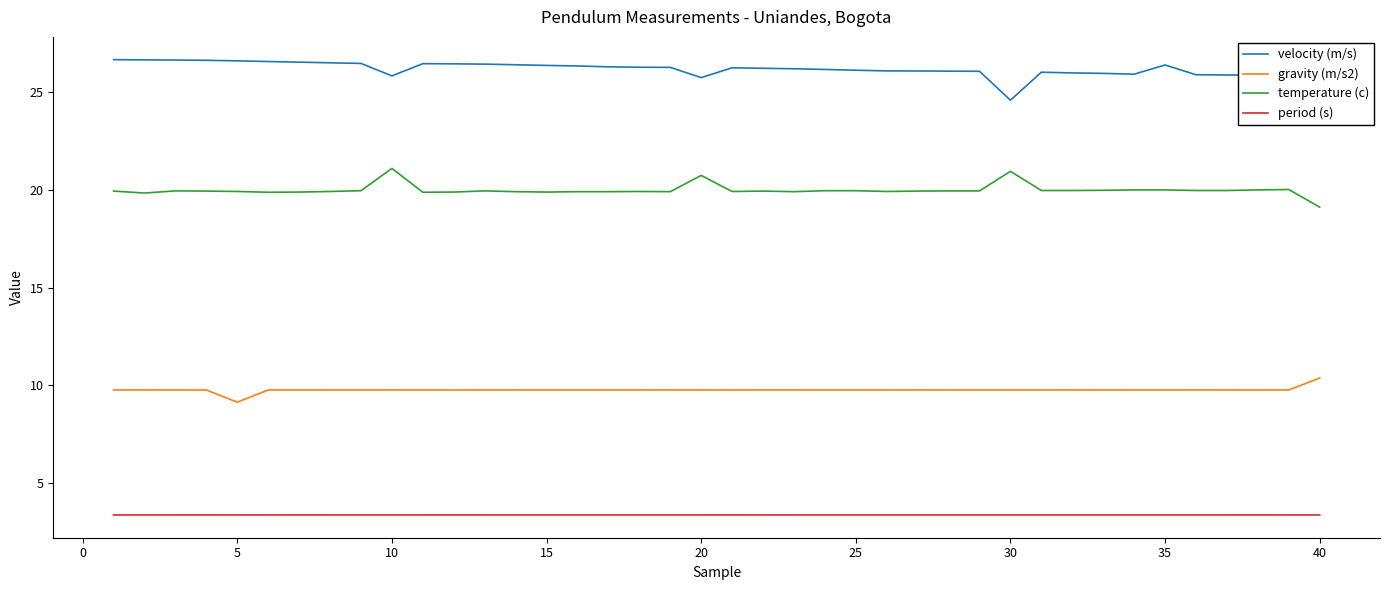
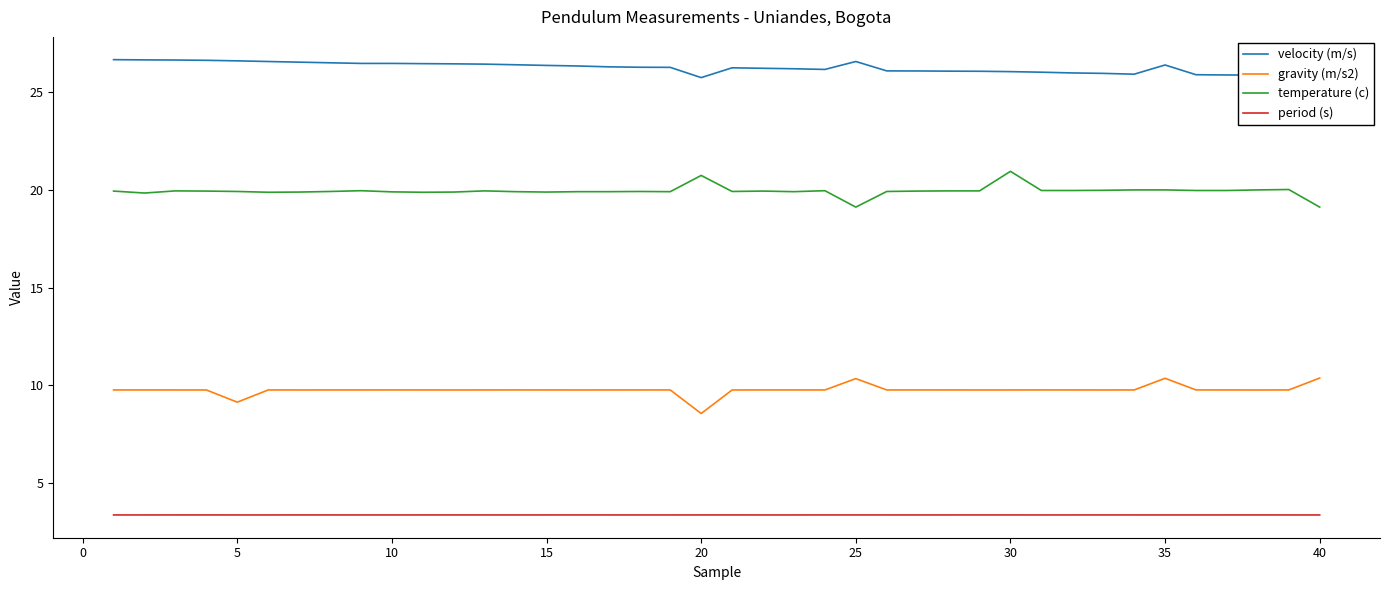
  {
    "velocity (m/s)": {
      "5": 26.6,
-     "10": 25.8,
+     "10": 26.5,
      "15": 26.4,
      "20": 25.7,
-     "25": 26.1,
-     "30": 24.6,
+     "25": 26.6,
+     "30": 26.1,
      "35": 26.4
    },
    "gravity (m/s2)": {
      "5": 9.1,
      "10": 9.8,
      "15": 9.8,
-     "20": 9.8,
-     "25": 9.8,
+     "20": 8.6,
+     "25": 10.3,
      "30": 9.8,
-     "35": 9.8,
+     "35": 10.4,
      "40": 10.4
    },
    "temperature (c)": {
      "5": 19.9,
-     "10": 21.1,
+     "10": 19.9,
      "15": 19.9,
      "20": 20.7,
-     "25": 20.0,
+     "25": 19.1,
      "30": 21.0,
      "35": 20.0,
      "40": 19.1
    },
    "period (s)": {
      "5": 3.4,
      "10": 3.4,
      "15": 3.4,
      "20": 3.4,
      "25": 3.4,
      "30": 3.4,
      "35": 3.4,
      "40": 3.4
    }
  }
